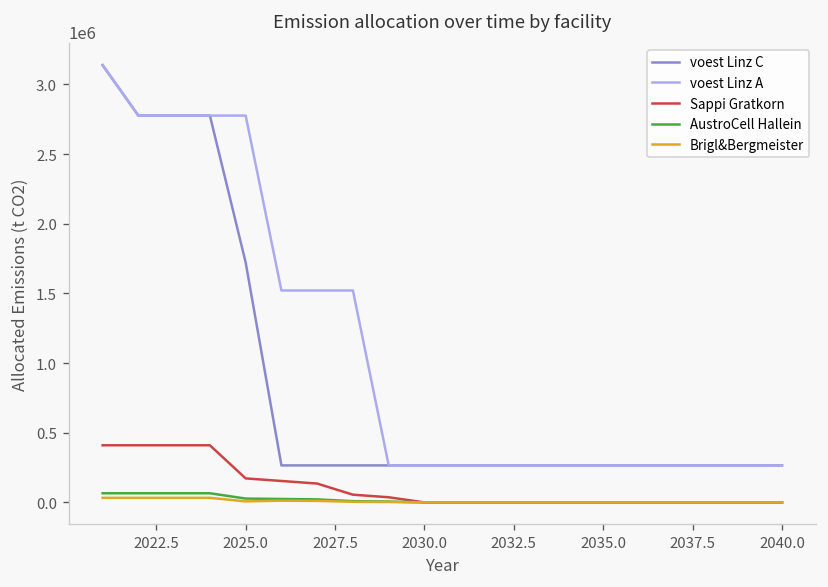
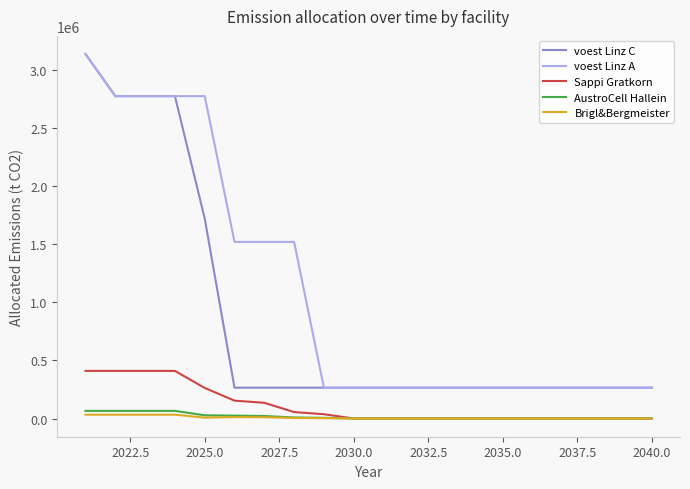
  {
    "Sappi Gratkorn": {
-     "2025.0": 170000
+     "2025.0": 260000
    }
  }
